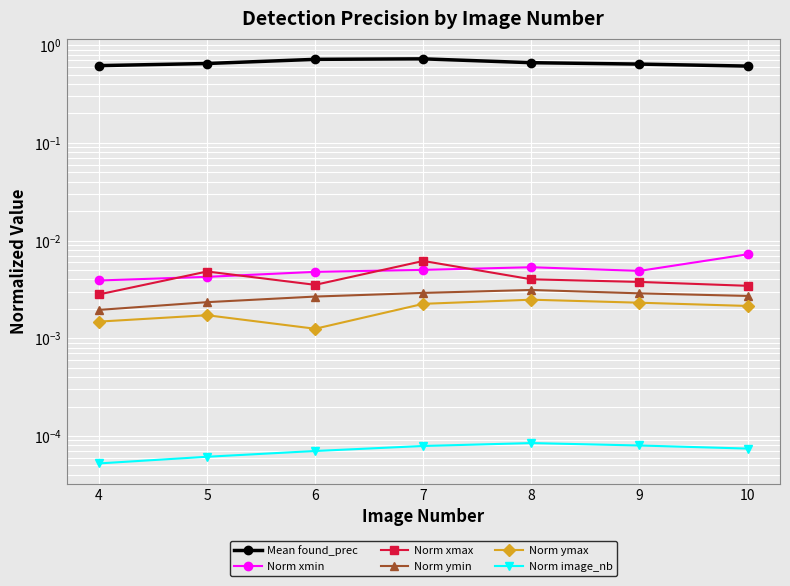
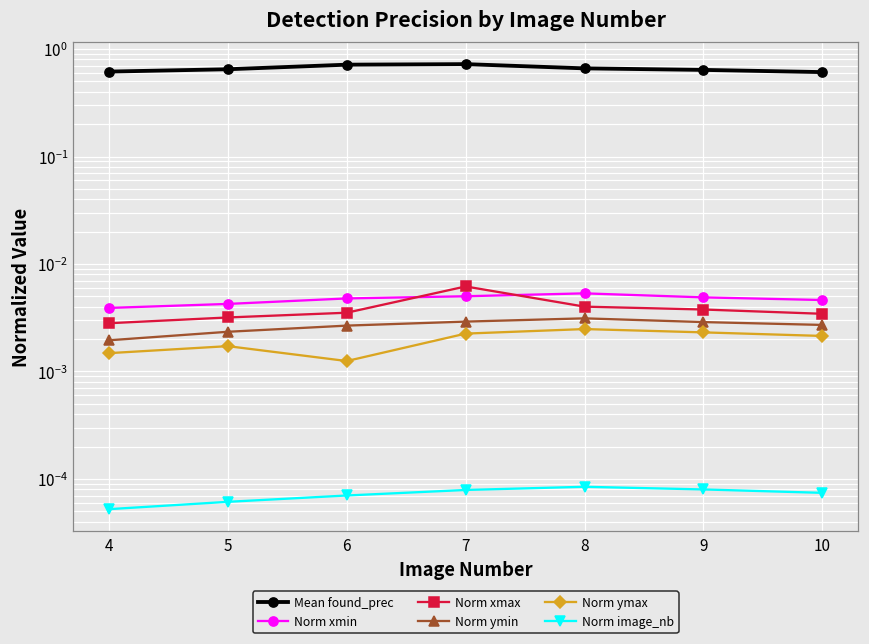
  {
    "Mean found_prec": {
      "4": 0.6,
      "5": 0.6,
      "6": 0.7,
      "7": 0.7,
      "8": 0.7,
      "9": 0.6,
      "10": 0.6
    },
    "Norm xmin": {
      "4": 0.004,
      "5": 0.004,
      "6": 0.005,
      "7": 0.005,
      "8": 0.005,
      "9": 0.005,
-     "10": 0.007
+     "10": 0.005
    },
    "Norm xmax": {
      "4": 0.0028,
-     "5": 0.005,
+     "5": 0.0032,
      "6": 0.0035,
      "7": 0.006,
      "8": 0.0040,
      "9": 0.0038,
      "10": 0.0034
    },
    "Norm ymin": {
      "4": 0.0020,
      "5": 0.0023,
      "6": 0.0027,
      "7": 0.0029,
      "8": 0.0031,
      "9": 0.0029,
      "10": 0.0027
    },
    "Norm ymax": {
      "4": 0.0015,
      "5": 0.0017,
      "6": 0.0013,
      "7": 0.0023,
      "8": 0.0025,
      "9": 0.0023,
      "10": 0.0021
    },
    "Norm image_nb": {
      "4": 0.00005,
      "5": 0.00006,
      "6": 0.00007,
      "7": 0.00008,
      "8": 0.00008,
      "9": 0.00008,
      "10": 0.00007
    }
  }
